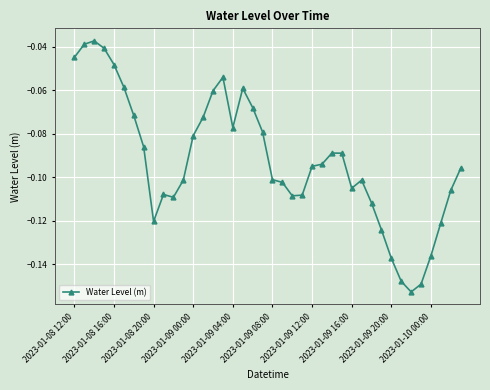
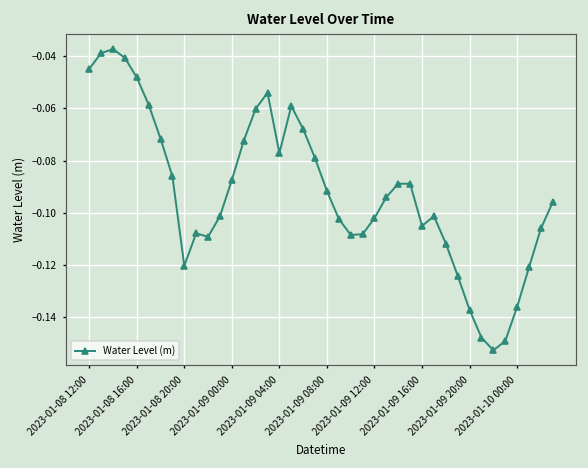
  {
    "2023-01-08 12:00": -0.045,
    "2023-01-08 16:00": -0.048,
    "2023-01-08 20:00": -0.120,
-   "2023-01-09 00:00": -0.081,
+   "2023-01-09 00:00": -0.087,
    "2023-01-09 04:00": -0.077,
-   "2023-01-09 08:00": -0.101,
-   "2023-01-09 12:00": -0.095,
+   "2023-01-09 08:00": -0.092,
+   "2023-01-09 12:00": -0.102,
    "2023-01-09 16:00": -0.105,
    "2023-01-09 20:00": -0.137,
    "2023-01-10 00:00": -0.136
  }
